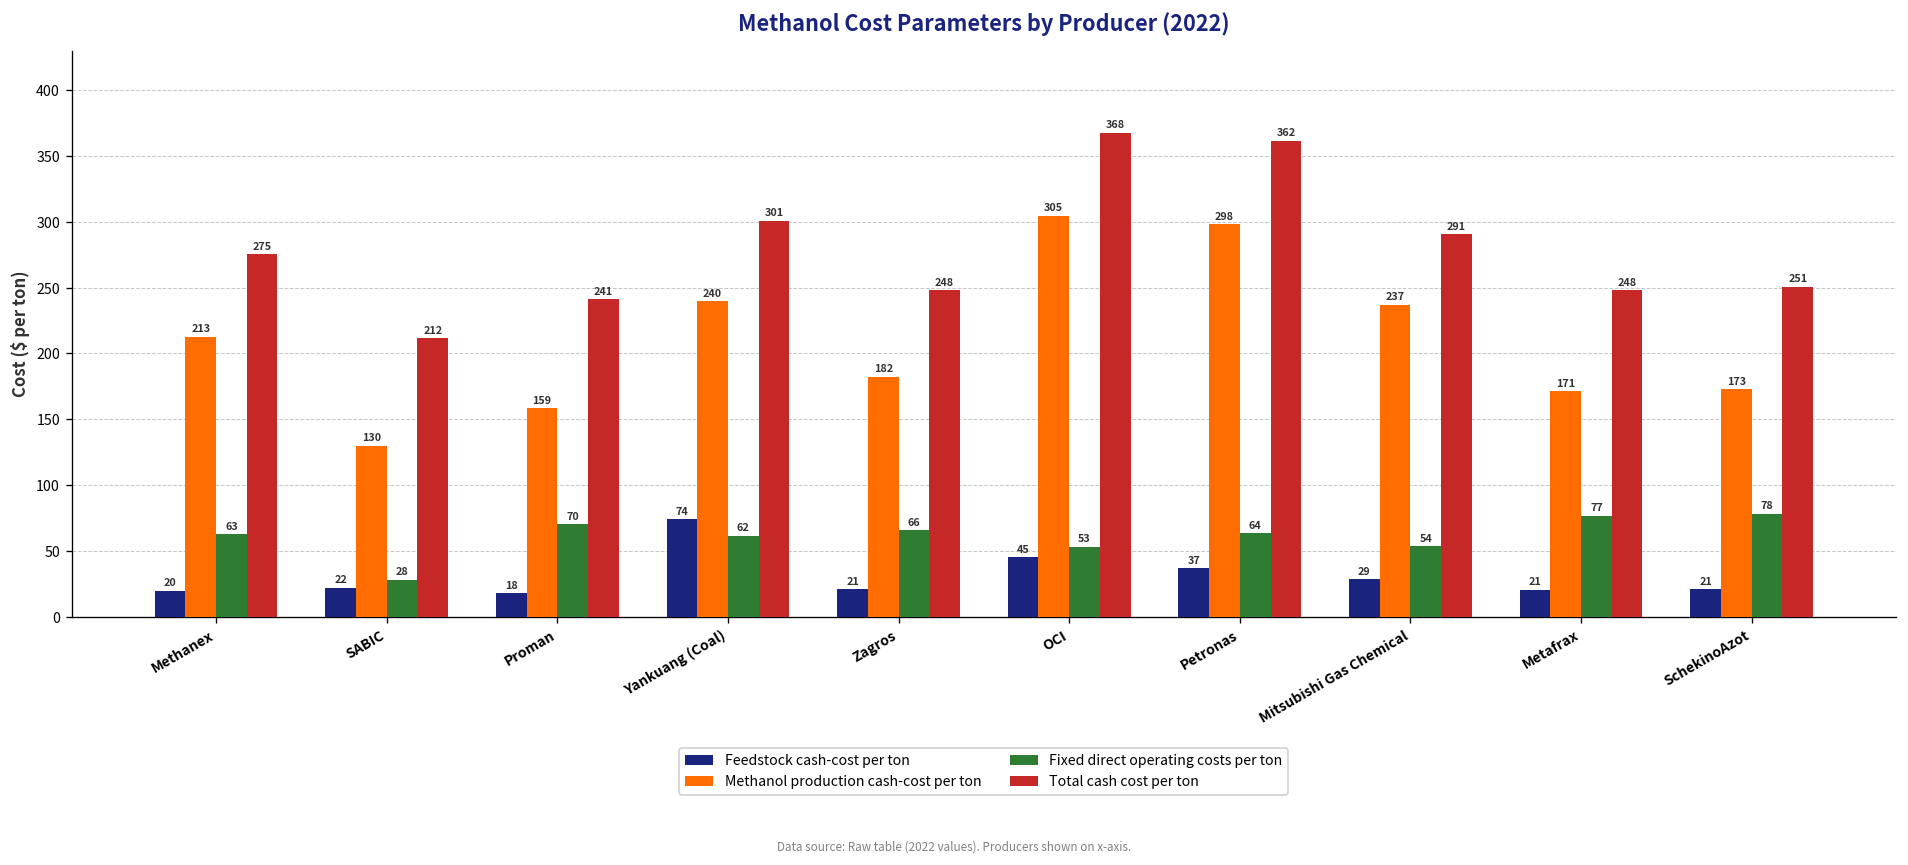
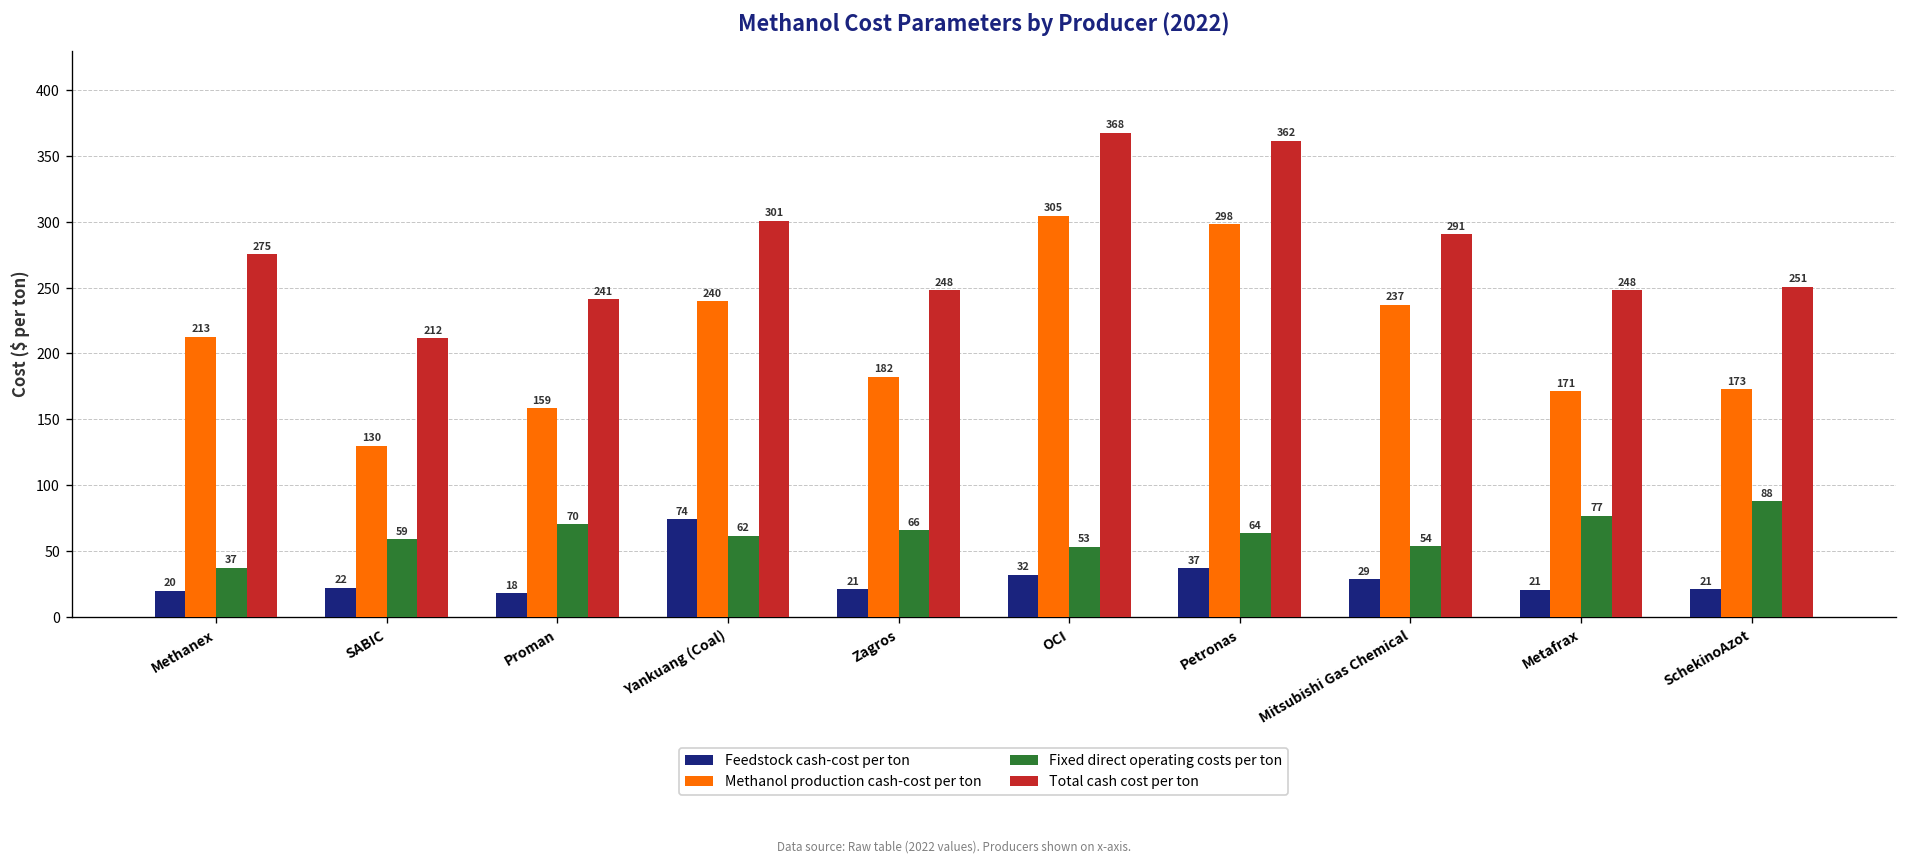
  {
    "Feedstock cash-cost per ton": {
      "Methanex": 20,
      "SABIC": 22,
      "Proman": 18,
      "Yankuang (Coal)": 74,
      "Zagros": 21,
-     "OCI": 45,
+     "OCI": 32,
      "Petronas": 37,
      "Mitsubishi Gas Chemical": 29,
      "Metafrax": 21,
      "SchekinoAzot": 21
    },
    "Methanol production cash-cost per ton": {
      "Methanex": 213,
      "SABIC": 130,
      "Proman": 159,
      "Yankuang (Coal)": 240,
      "Zagros": 182,
      "OCI": 305,
      "Petronas": 298,
      "Mitsubishi Gas Chemical": 237,
      "Metafrax": 171,
      "SchekinoAzot": 173
    },
    "Fixed direct operating costs per ton": {
-     "Methanex": 63,
-     "SABIC": 28,
+     "Methanex": 37,
+     "SABIC": 59,
      "Proman": 70,
      "Yankuang (Coal)": 62,
      "Zagros": 66,
      "OCI": 53,
      "Petronas": 64,
      "Mitsubishi Gas Chemical": 54,
      "Metafrax": 77,
-     "SchekinoAzot": 78
+     "SchekinoAzot": 88
    },
    "Total cash cost per ton": {
      "Methanex": 275,
      "SABIC": 212,
      "Proman": 241,
      "Yankuang (Coal)": 301,
      "Zagros": 248,
      "OCI": 368,
      "Petronas": 362,
      "Mitsubishi Gas Chemical": 291,
      "Metafrax": 248,
      "SchekinoAzot": 251
    }
  }
